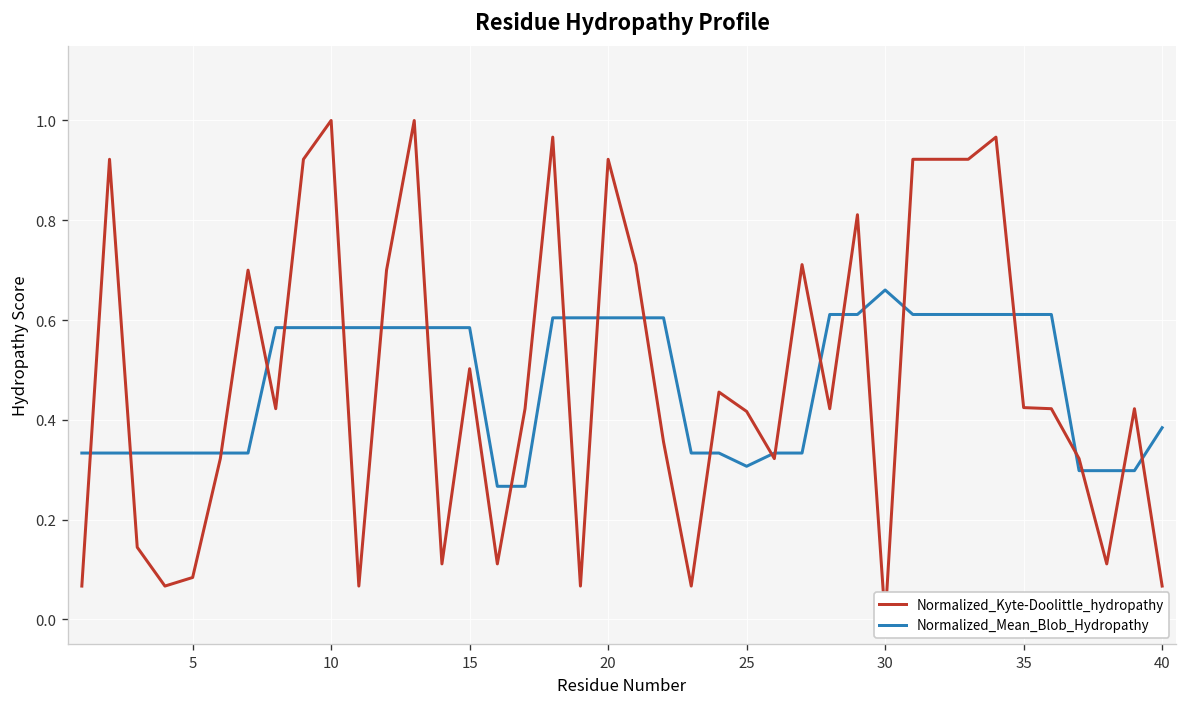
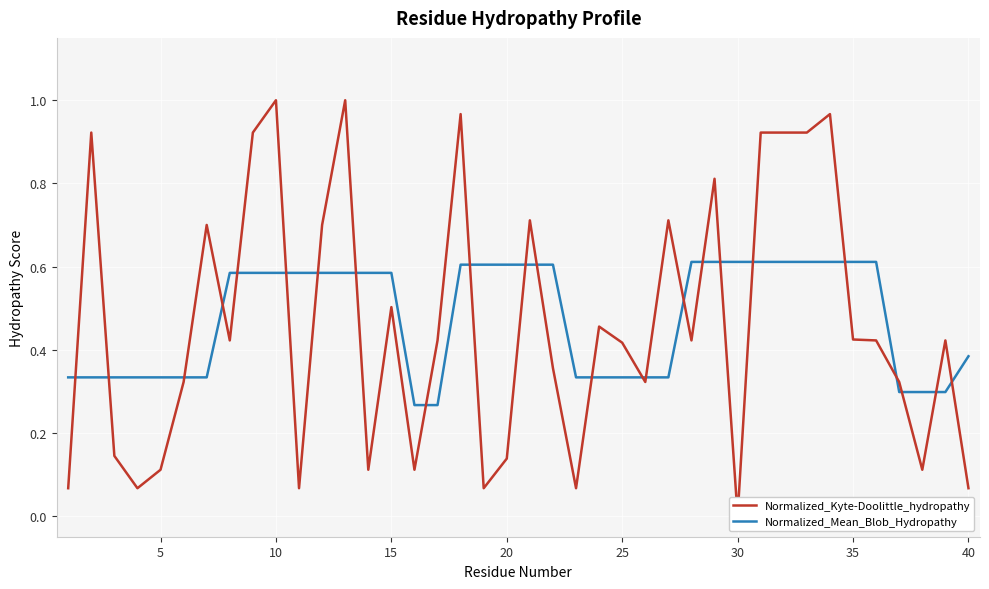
  {
    "Normalized_Kyte-Doolittle_hydropathy": {
-     "5": 0.08,
+     "5": 0.11,
      "10": 1.00,
      "15": 0.50,
-     "20": 0.92,
+     "20": 0.14,
      "25": 0.42,
      "35": 0.42,
      "40": 0.07
    },
    "Normalized_Mean_Blob_Hydropathy": {
      "5": 0.33,
      "10": 0.58,
      "15": 0.58,
      "20": 0.60,
-     "25": 0.31,
-     "30": 0.66,
+     "25": 0.33,
+     "30": 0.61,
      "35": 0.61,
      "40": 0.38
    }
  }
